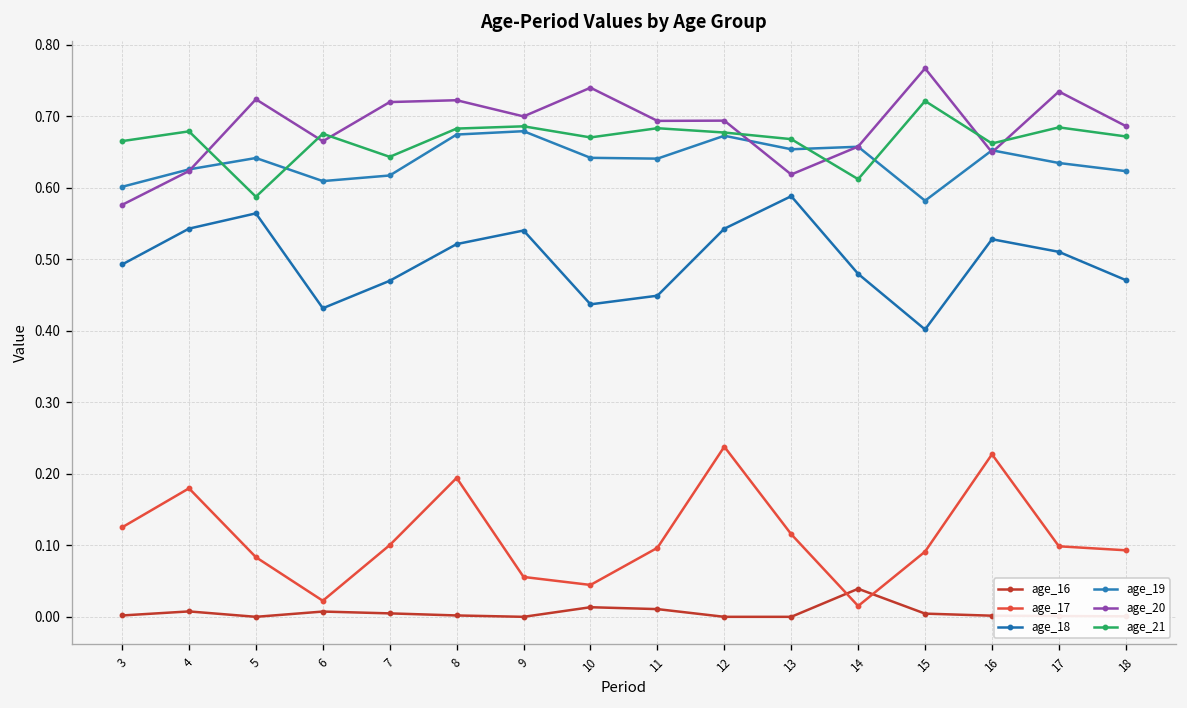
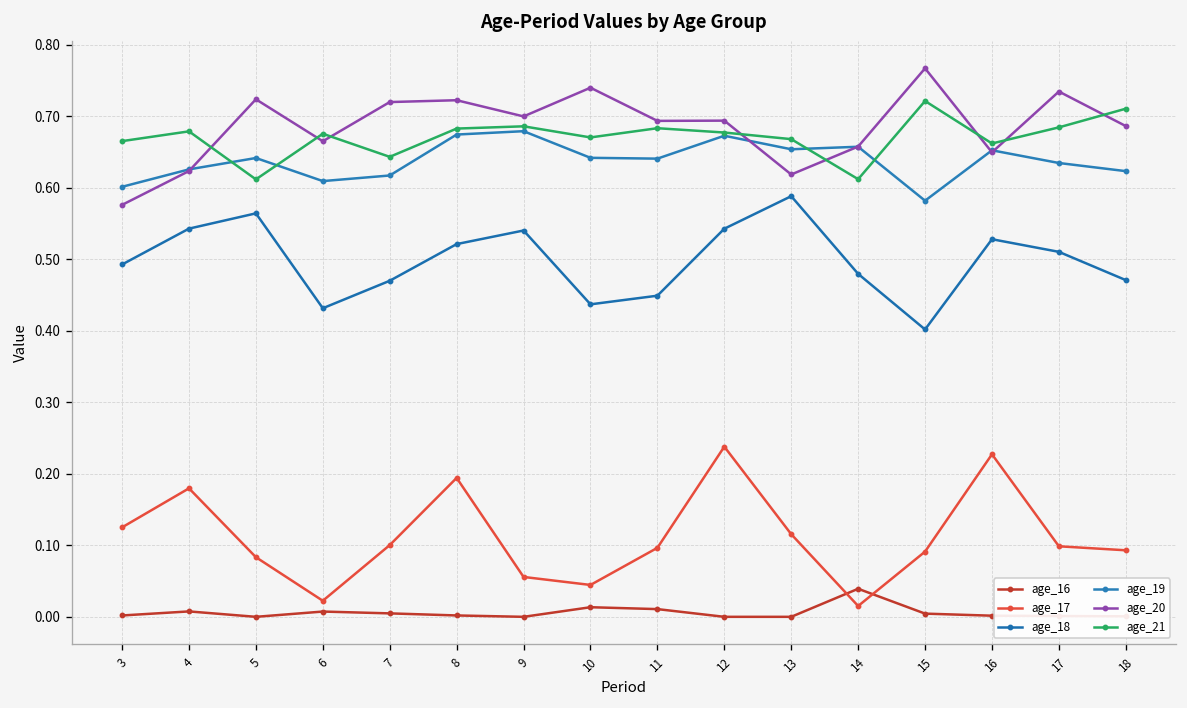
  {
    "age_20": {
      "3": 0.58,
      "5": 0.72,
      "6": 0.67,
      "7": 0.72,
      "8": 0.72,
      "9": 0.70,
      "10": 0.74,
      "11": 0.69,
      "12": 0.69,
      "13": 0.62,
      "15": 0.77,
      "17": 0.73,
      "18": 0.69
    },
    "age_21": {
      "3": 0.67,
      "4": 0.68,
-     "5": 0.59,
+     "5": 0.61,
      "6": 0.68,
      "7": 0.64,
      "8": 0.68,
      "9": 0.69,
      "10": 0.67,
      "11": 0.68,
      "12": 0.68,
      "13": 0.67,
      "14": 0.61,
      "15": 0.72,
      "16": 0.66,
      "17": 0.68,
-     "18": 0.67
+     "18": 0.71
    }
  }
